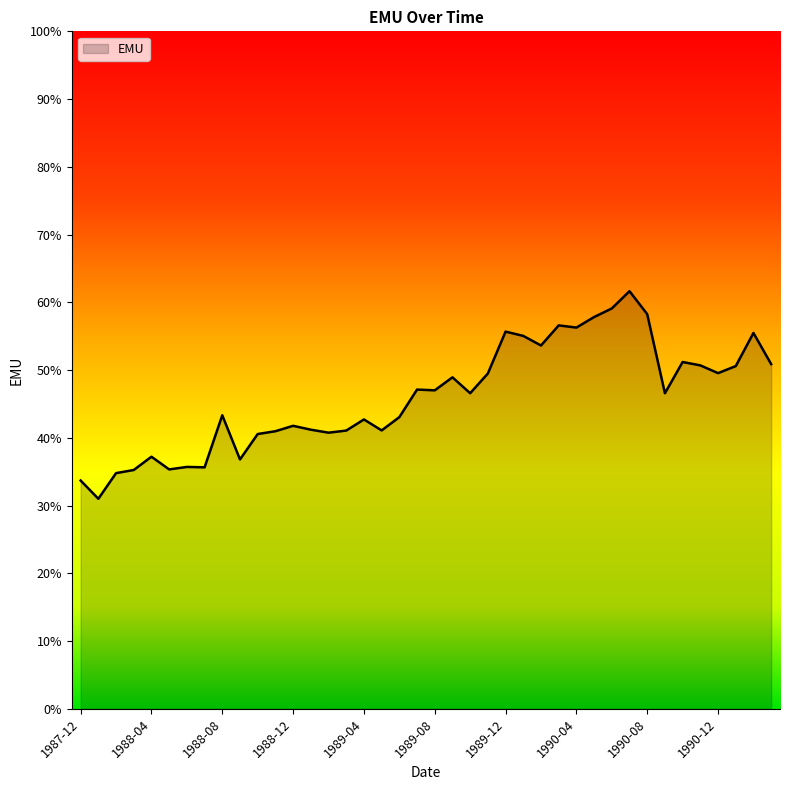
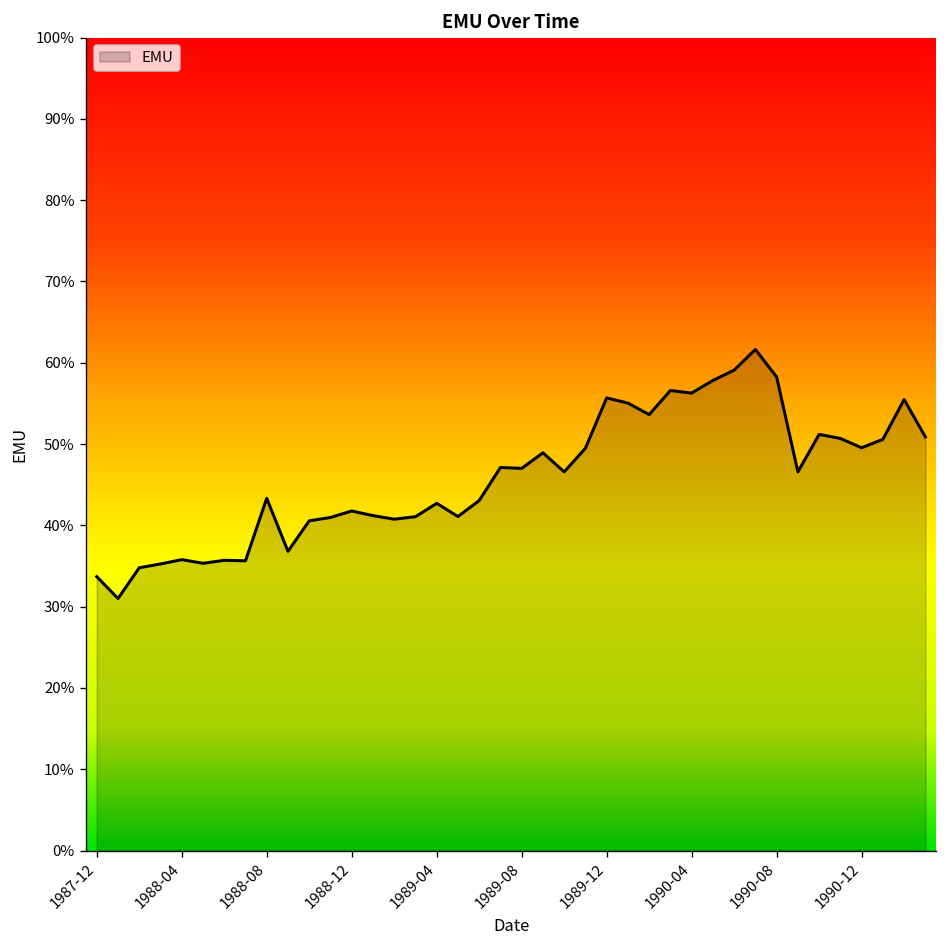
  {
    "1987-12": "34%",
-   "1988-04": "37%",
+   "1988-04": "36%",
    "1988-08": "43%",
    "1988-12": "42%",
    "1989-04": "43%",
    "1989-08": "47%",
    "1989-12": "56%",
    "1990-04": "56%",
    "1990-08": "58%",
    "1990-12": "50%"
  }
